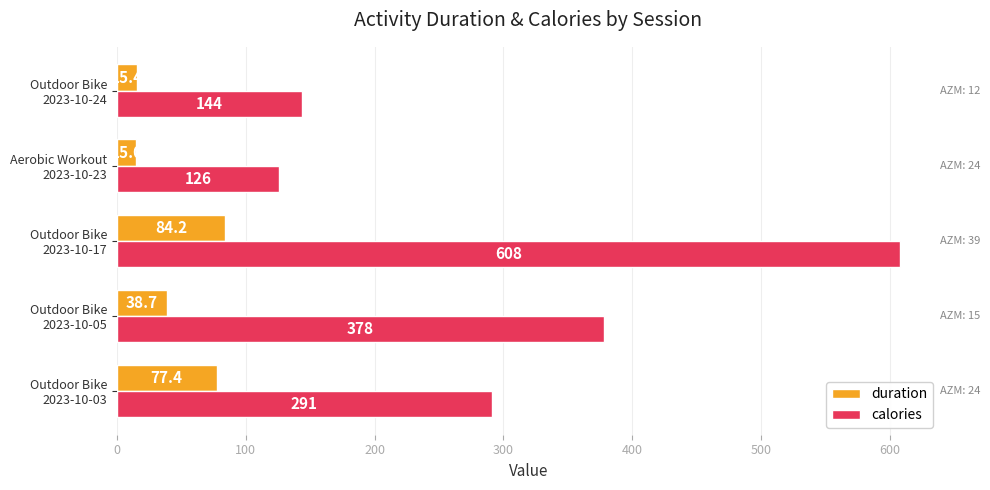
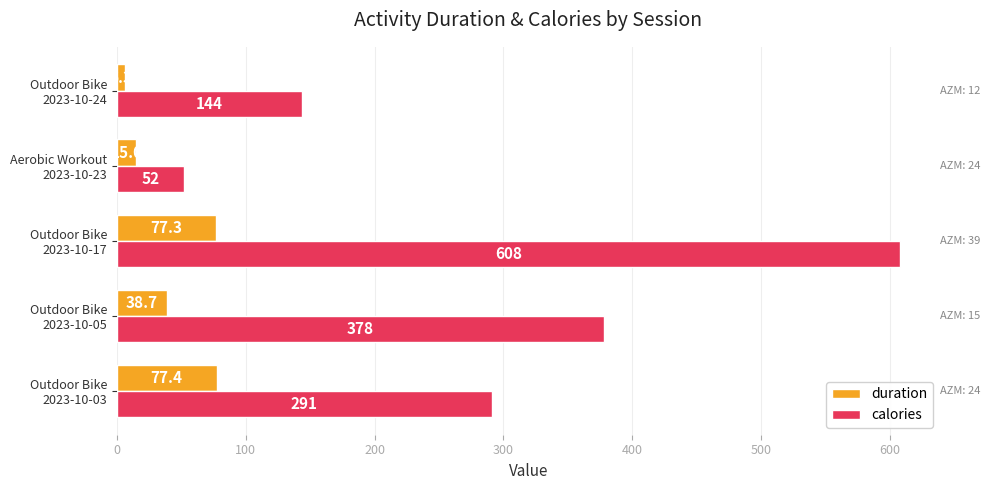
  {
    "duration": {
-     "Outdoor Bike 2023-10-24": 15,
-     "Outdoor Bike 2023-10-17": 84.2,
+     "Outdoor Bike 2023-10-24": 6,
+     "Outdoor Bike 2023-10-17": 77.3,
      "Outdoor Bike 2023-10-05": 38.7,
      "Outdoor Bike 2023-10-03": 77.4
    },
    "calories": {
      "Outdoor Bike 2023-10-24": 144,
-     "Aerobic Workout 2023-10-23": 126,
+     "Aerobic Workout 2023-10-23": 52,
      "Outdoor Bike 2023-10-17": 608,
      "Outdoor Bike 2023-10-05": 378,
      "Outdoor Bike 2023-10-03": 291
    }
  }
